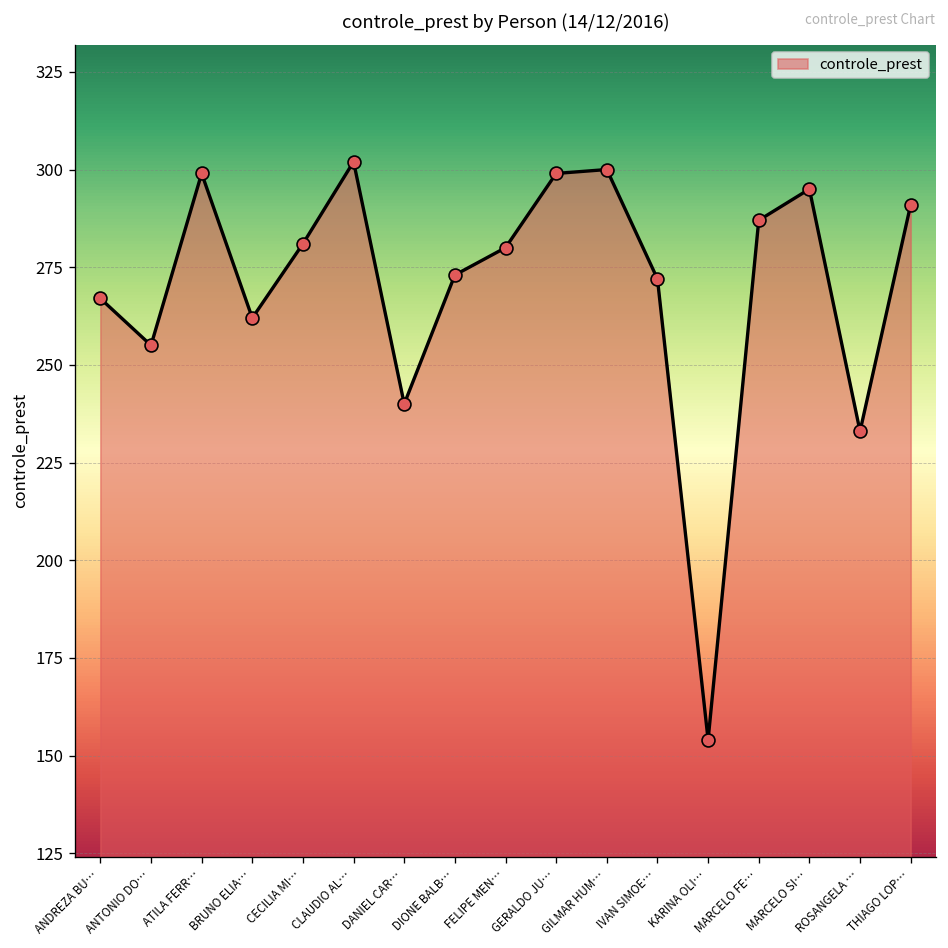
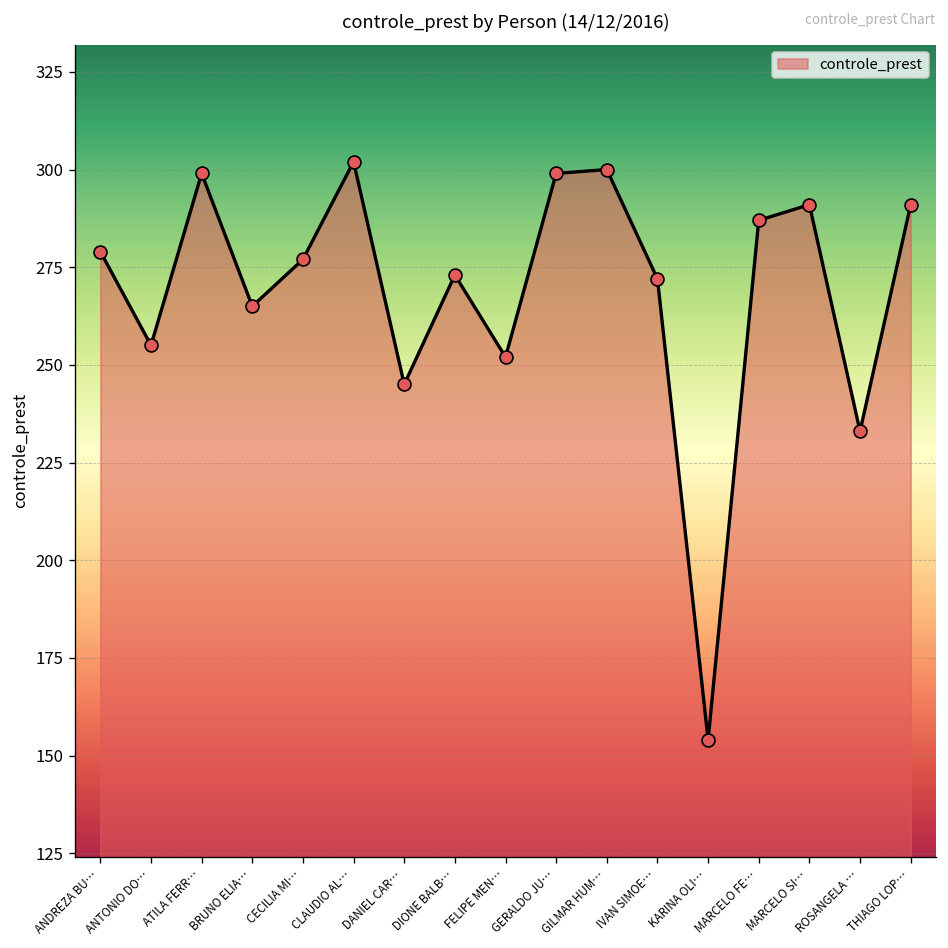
  {
-   "ANDREZA BU…": 267,
+   "ANDREZA BU…": 279,
    "ANTONIO DO…": 255,
    "ATILA FERR…": 299,
-   "BRUNO ELIA…": 262,
-   "CECILIA MI…": 281,
+   "BRUNO ELIA…": 265,
+   "CECILIA MI…": 277,
    "CLAUDIO AL…": 302,
-   "DANIEL CAR…": 240,
+   "DANIEL CAR…": 245,
    "DIONE BALB…": 273,
-   "FELIPE MEN…": 280,
+   "FELIPE MEN…": 252,
    "GERALDO JU…": 299,
    "GILMAR HUM…": 300,
    "IVAN SIMOE…": 272,
    "KARINA OLI…": 154,
    "MARCELO FE…": 287,
-   "MARCELO SI…": 295,
+   "MARCELO SI…": 291,
    "ROSANGELA …": 233,
    "THIAGO LOP…": 291
  }
